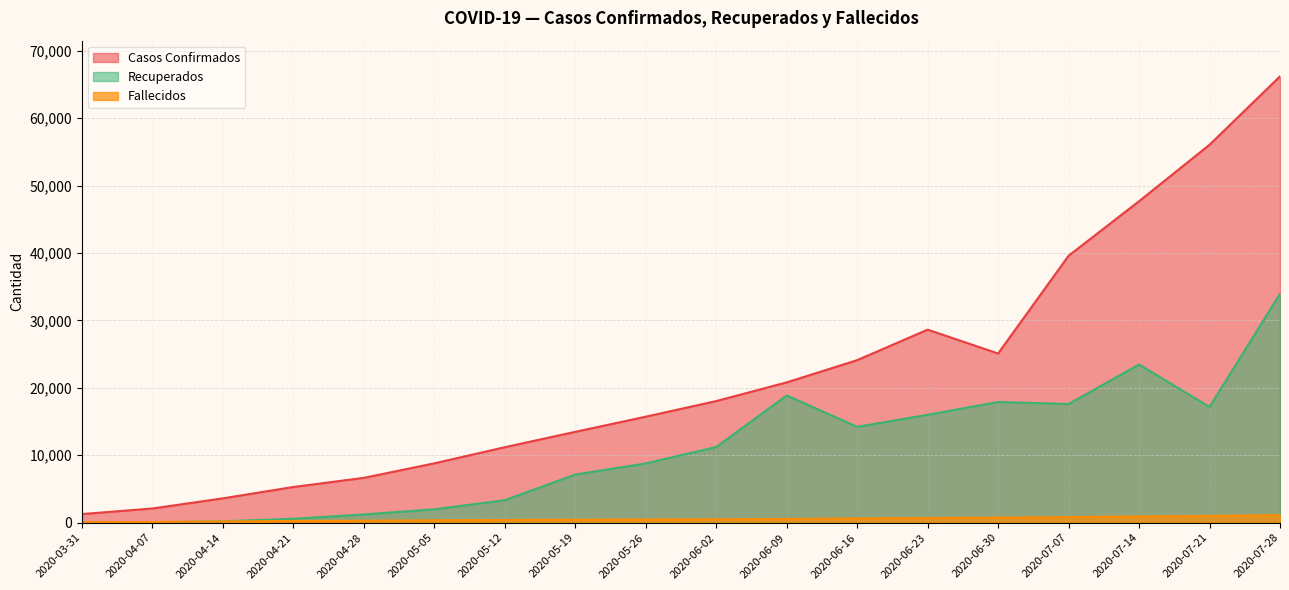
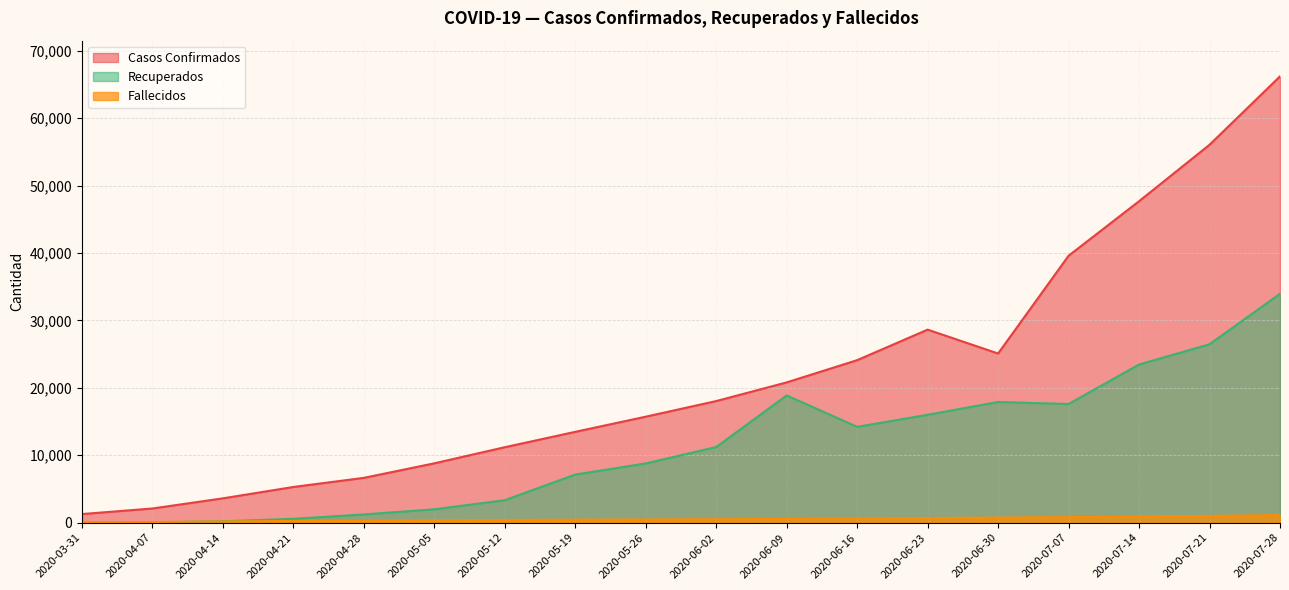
  {
    "Casos Confirmados": {
      "2020-03-31": "1,000",
      "2020-04-07": "2,000",
      "2020-04-14": "4,000",
      "2020-04-21": "5,000",
      "2020-04-28": "7,000",
      "2020-05-05": "9,000",
      "2020-05-12": "11,000",
      "2020-05-19": "13,000",
      "2020-05-26": "16,000",
      "2020-06-02": "18,000",
      "2020-06-09": "21,000",
      "2020-06-16": "24,000",
      "2020-06-23": "29,000",
      "2020-06-30": "25,000",
      "2020-07-07": "40,000",
      "2020-07-14": "48,000",
      "2020-07-21": "56,000",
      "2020-07-28": "66,000"
    },
    "Recuperados": {
      "2020-04-28": "1,000",
      "2020-05-05": "2,000",
      "2020-05-12": "3,000",
      "2020-05-19": "7,000",
      "2020-05-26": "9,000",
      "2020-06-02": "11,000",
      "2020-06-09": "19,000",
      "2020-06-16": "14,000",
      "2020-06-23": "16,000",
      "2020-06-30": "18,000",
      "2020-07-07": "18,000",
      "2020-07-14": "23,000",
-     "2020-07-21": "17,000",
+     "2020-07-21": "26,000",
      "2020-07-28": "34,000"
    },
    "Fallecidos": {
      "2020-04-28": "0",
      "2020-05-05": "0",
      "2020-05-12": "0",
      "2020-05-19": "0",
      "2020-05-26": "0",
      "2020-06-02": "1,000",
      "2020-06-09": "1,000",
      "2020-06-16": "1,000",
      "2020-06-23": "1,000",
      "2020-06-30": "1,000",
      "2020-07-07": "1,000",
      "2020-07-14": "1,000",
      "2020-07-21": "1,000",
      "2020-07-28": "1,000"
    }
  }
